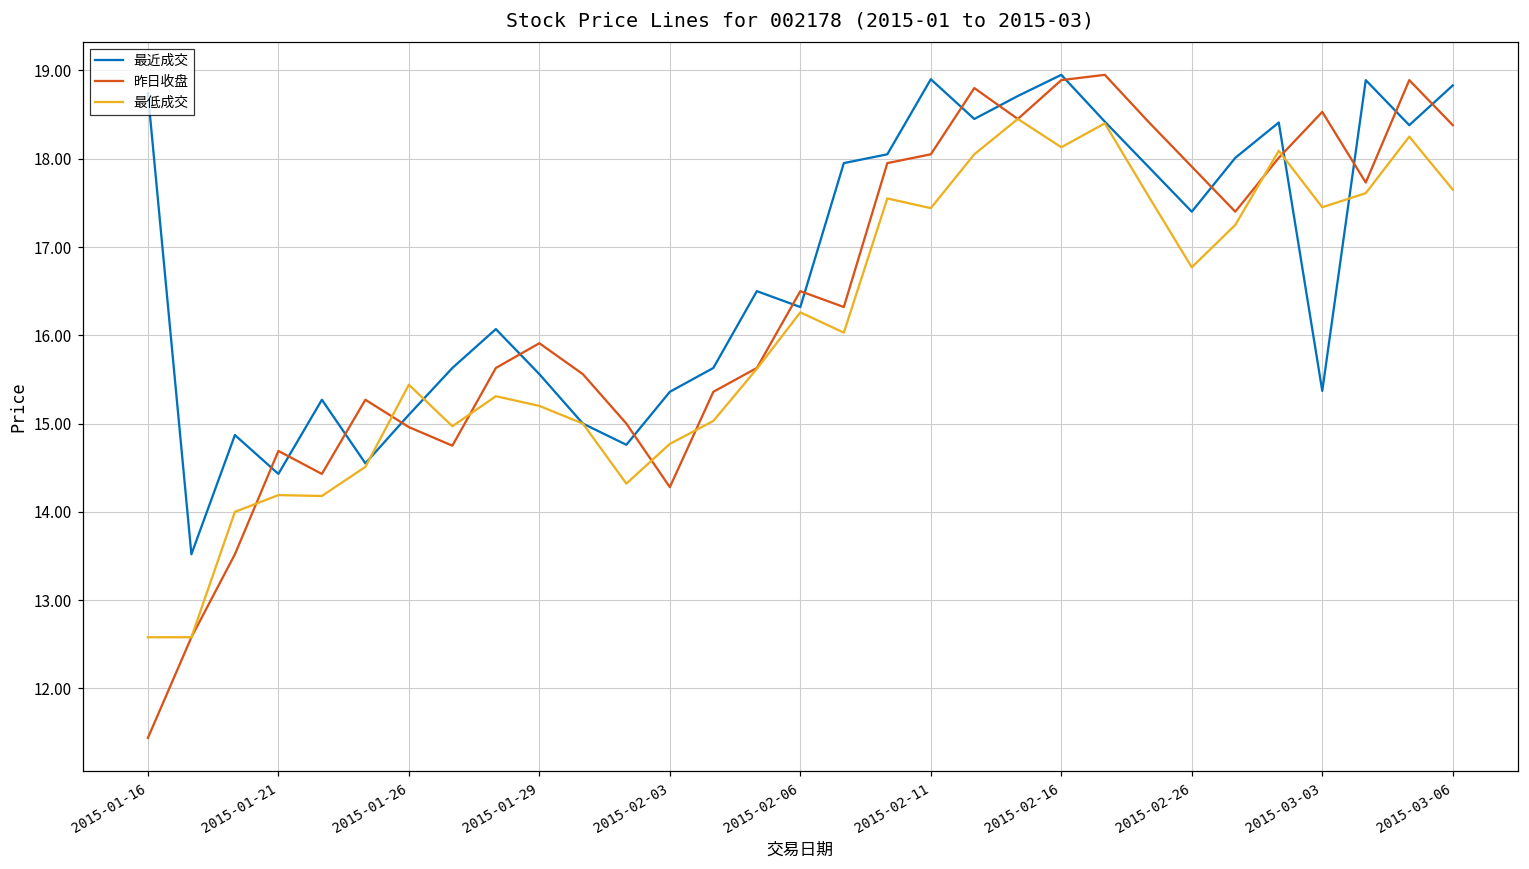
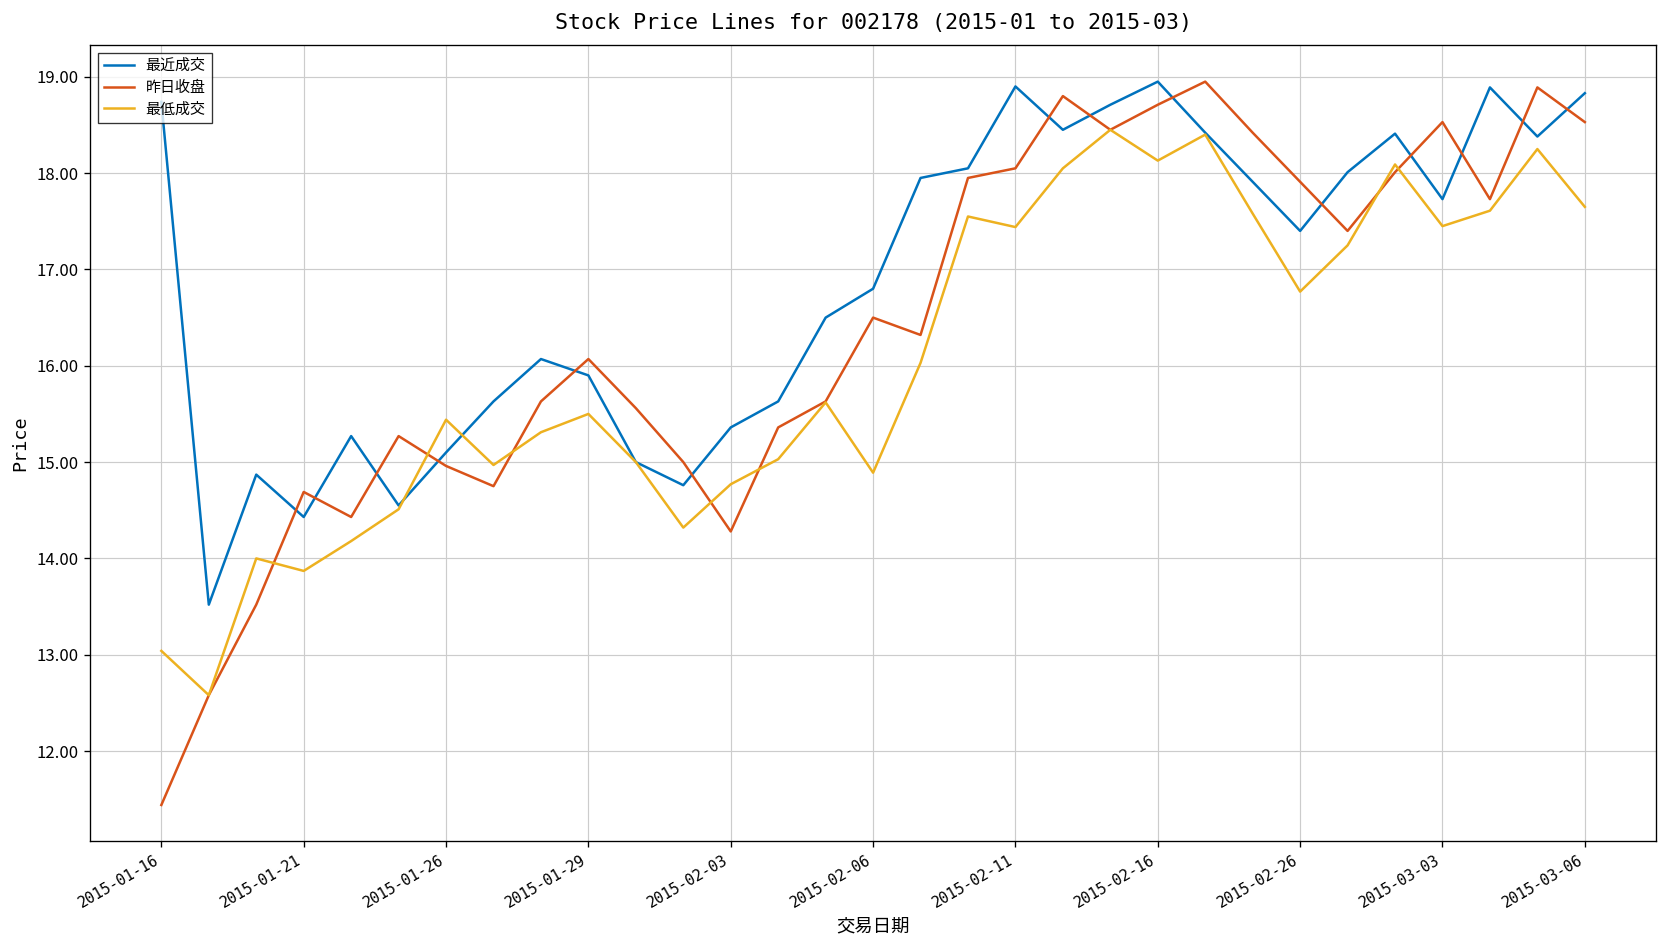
  {
    "最近成交": {
      "2015-01-21": 14.4,
      "2015-01-26": 15.1,
-     "2015-01-29": 15.6,
+     "2015-01-29": 15.9,
      "2015-02-03": 15.4,
-     "2015-02-06": 16.3,
+     "2015-02-06": 16.8,
      "2015-02-11": 18.9,
      "2015-02-16": 19.0,
      "2015-02-26": 17.4,
-     "2015-03-03": 15.4,
+     "2015-03-03": 17.7,
      "2015-03-06": 18.8
    },
    "昨日收盘": {
      "2015-01-16": 11.4,
      "2015-01-21": 14.7,
      "2015-01-26": 15.0,
-     "2015-01-29": 15.9,
+     "2015-01-29": 16.1,
      "2015-02-03": 14.3,
      "2015-02-06": 16.5,
      "2015-02-11": 18.1,
-     "2015-02-16": 18.9,
+     "2015-02-16": 18.7,
      "2015-02-26": 17.9,
      "2015-03-03": 18.5,
-     "2015-03-06": 18.4
+     "2015-03-06": 18.5
    },
    "最低成交": {
-     "2015-01-16": 12.6,
-     "2015-01-21": 14.2,
+     "2015-01-16": 13.0,
+     "2015-01-21": 13.9,
      "2015-01-26": 15.4,
-     "2015-01-29": 15.2,
+     "2015-01-29": 15.5,
      "2015-02-03": 14.8,
-     "2015-02-06": 16.3,
+     "2015-02-06": 14.9,
      "2015-02-11": 17.4,
      "2015-02-16": 18.1,
      "2015-02-26": 16.8,
      "2015-03-03": 17.5,
      "2015-03-06": 17.7
    }
  }
